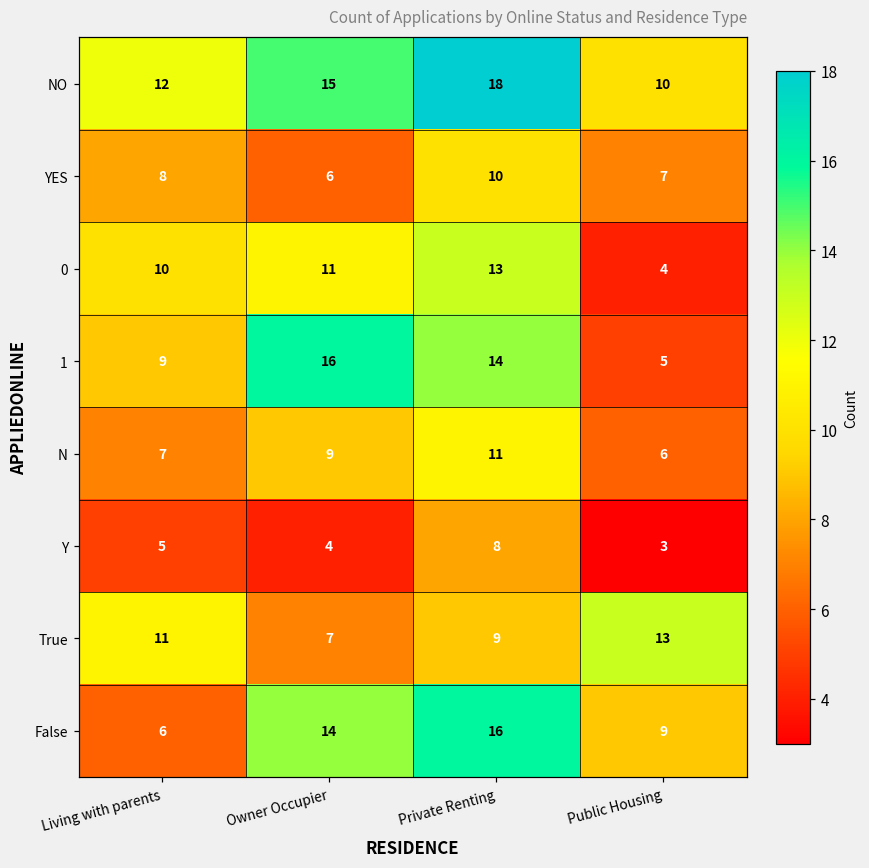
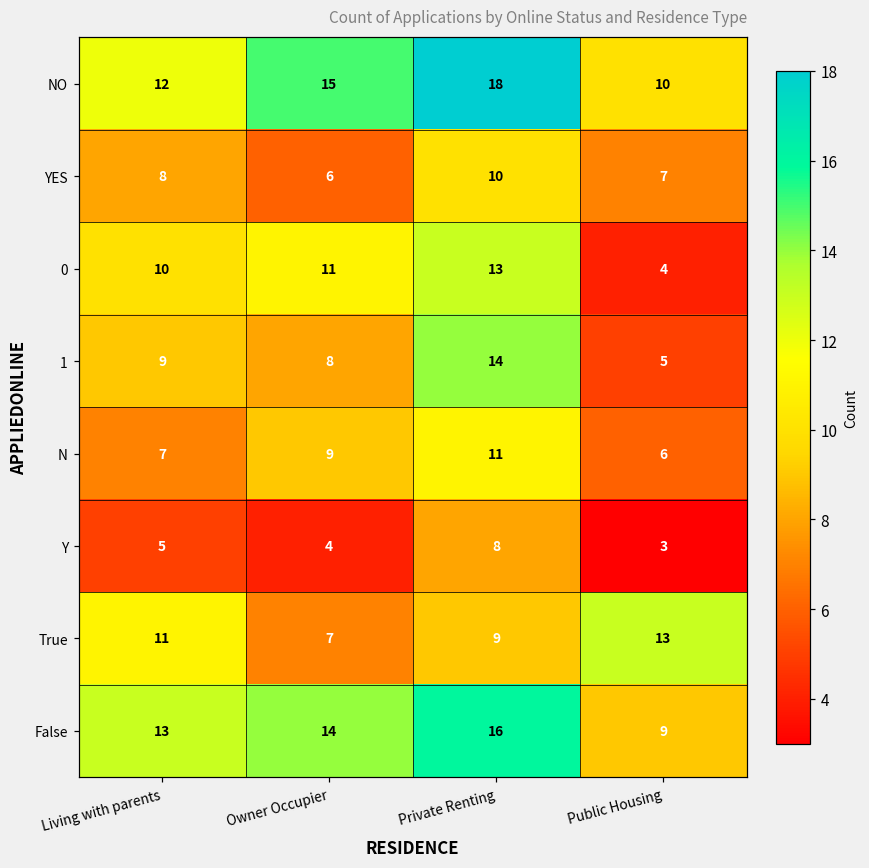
  {
    "NO": {
      "Living with parents": 12,
      "Owner Occupier": 15,
      "Private Renting": 18,
      "Public Housing": 10
    },
    "YES": {
      "Living with parents": 8,
      "Owner Occupier": 6,
      "Private Renting": 10,
      "Public Housing": 7
    },
    "0": {
      "Living with parents": 10,
      "Owner Occupier": 11,
      "Private Renting": 13,
      "Public Housing": 4
    },
    "1": {
      "Living with parents": 9,
-     "Owner Occupier": 16,
+     "Owner Occupier": 8,
      "Private Renting": 14,
      "Public Housing": 5
    },
    "N": {
      "Living with parents": 7,
      "Owner Occupier": 9,
      "Private Renting": 11,
      "Public Housing": 6
    },
    "Y": {
      "Living with parents": 5,
      "Owner Occupier": 4,
      "Private Renting": 8,
      "Public Housing": 3
    },
    "True": {
      "Living with parents": 11,
      "Owner Occupier": 7,
      "Private Renting": 9,
      "Public Housing": 13
    },
    "False": {
-     "Living with parents": 6,
+     "Living with parents": 13,
      "Owner Occupier": 14,
      "Private Renting": 16,
      "Public Housing": 9
    }
  }
